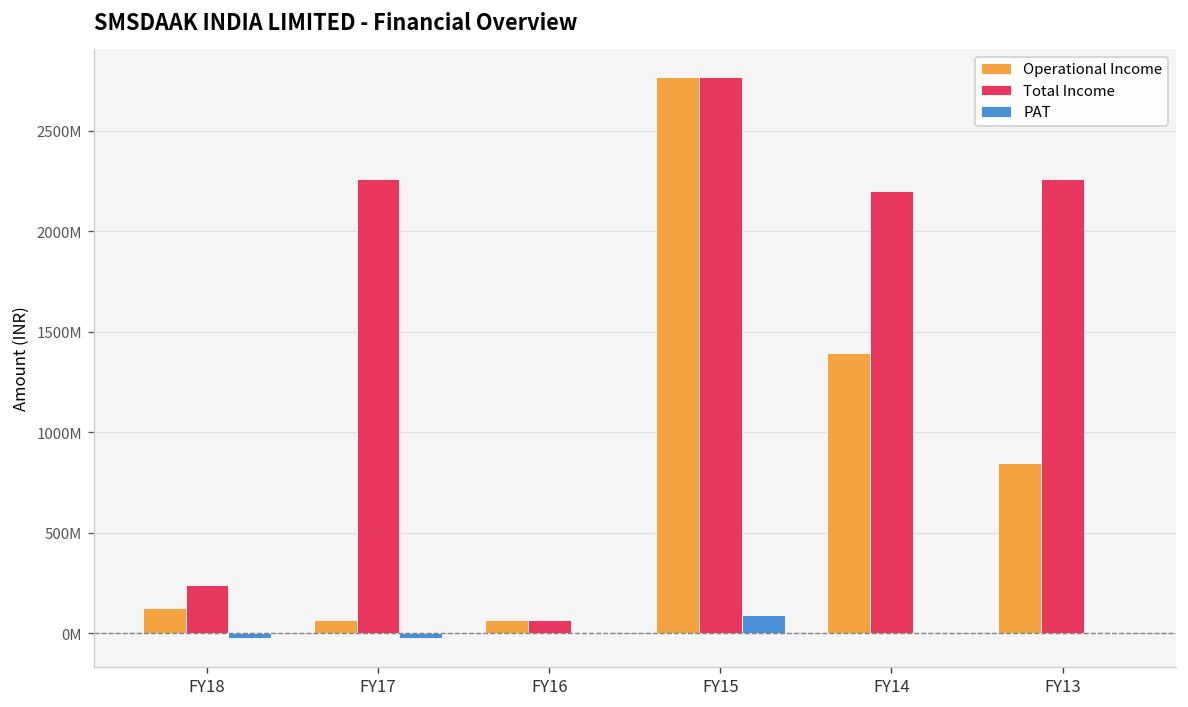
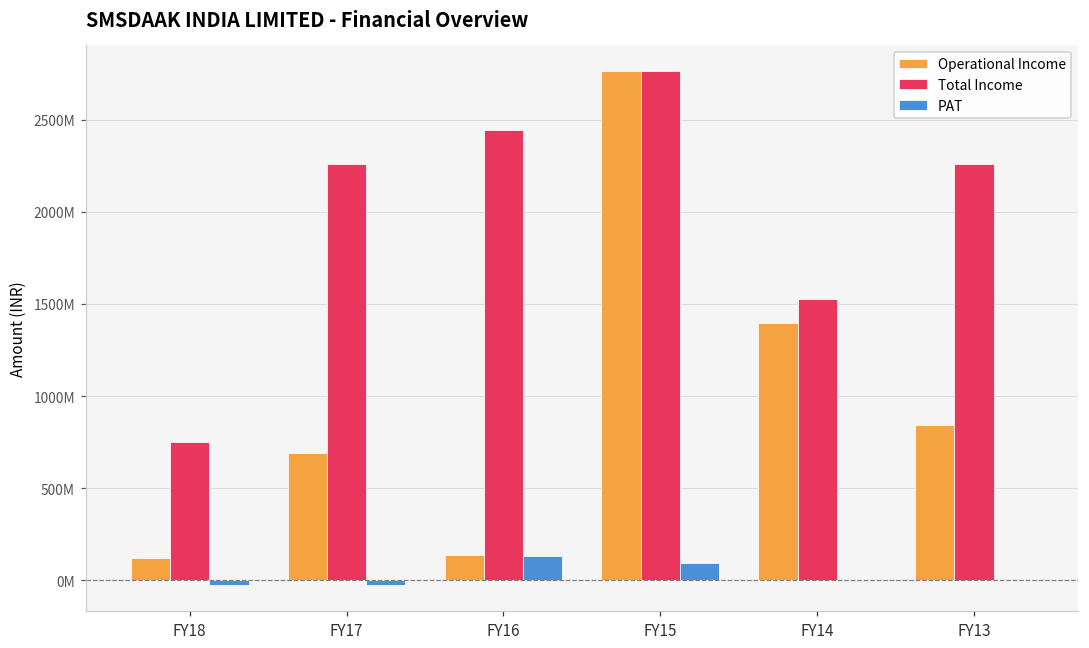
  {
    "Operational Income": {
      "FY18": 120000000,
-     "FY17": 70000000,
-     "FY16": 70000000,
+     "FY17": 690000000,
+     "FY16": 140000000,
      "FY15": 2770000000,
      "FY14": 1400000000,
      "FY13": 850000000
    },
    "Total Income": {
-     "FY18": 240000000,
+     "FY18": 750000000,
      "FY17": 2260000000,
-     "FY16": 70000000,
+     "FY16": 2450000000,
      "FY15": 2770000000,
-     "FY14": 2200000000,
+     "FY14": 1530000000,
      "FY13": 2260000000
    },
    "PAT": {
      "FY18": -30000000,
      "FY17": -30000000,
-     "FY16": 0,
+     "FY16": 130000000,
      "FY15": 90000000
    }
  }
